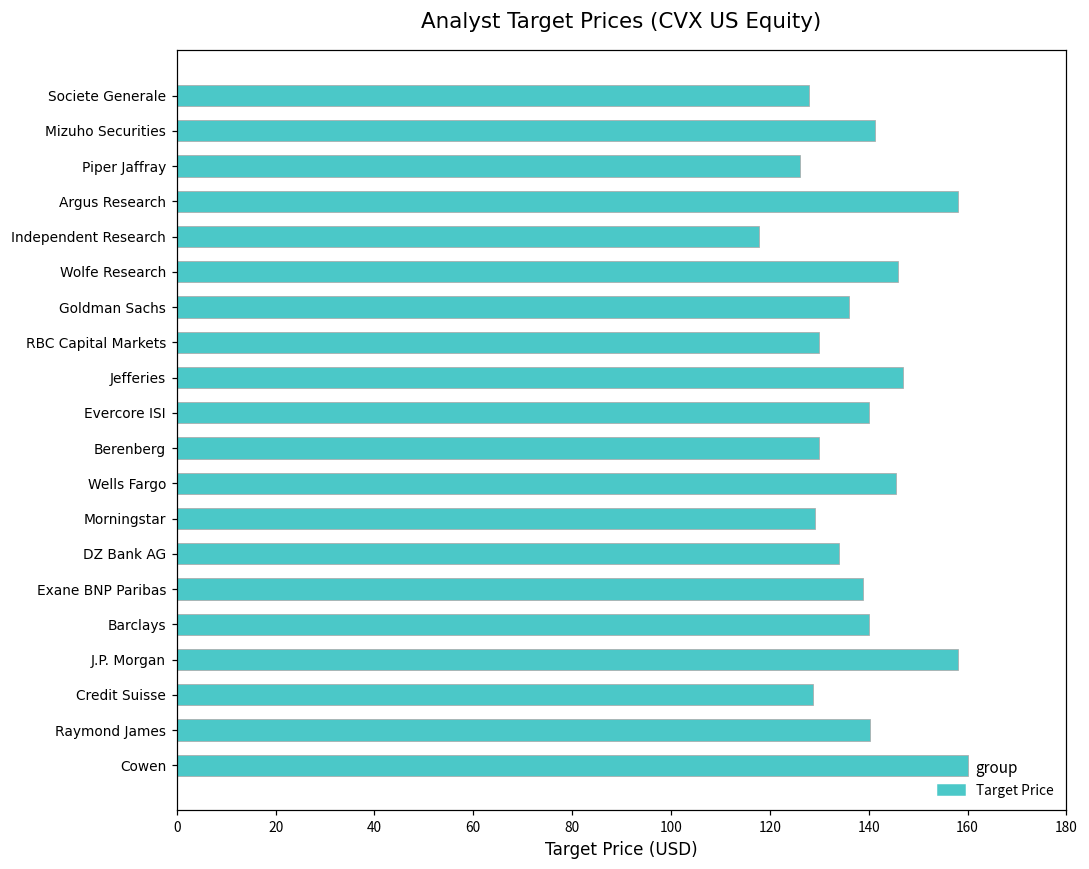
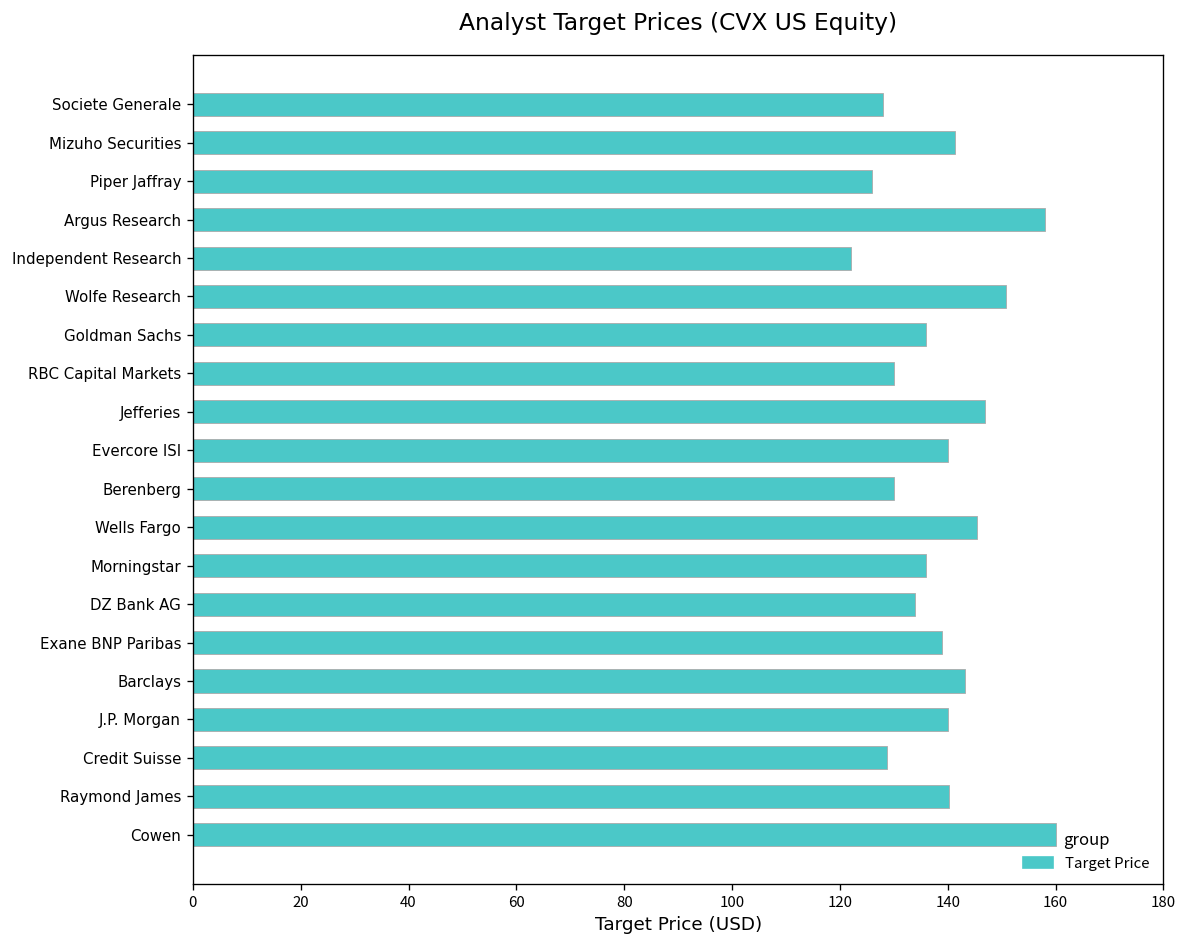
  {
    "Societe Generale": 128,
    "Mizuho Securities": 141,
    "Piper Jaffray": 126,
    "Argus Research": 158,
-   "Independent Research": 118,
-   "Wolfe Research": 146,
+   "Independent Research": 122,
+   "Wolfe Research": 151,
    "Goldman Sachs": 136,
    "RBC Capital Markets": 130,
    "Jefferies": 147,
    "Evercore ISI": 140,
    "Berenberg": 130,
    "Wells Fargo": 146,
-   "Morningstar": 129,
+   "Morningstar": 136,
    "DZ Bank AG": 134,
    "Exane BNP Paribas": 139,
-   "Barclays": 140,
-   "J.P. Morgan": 158,
+   "Barclays": 143,
+   "J.P. Morgan": 140,
    "Credit Suisse": 129,
    "Raymond James": 140,
    "Cowen": 160
  }
